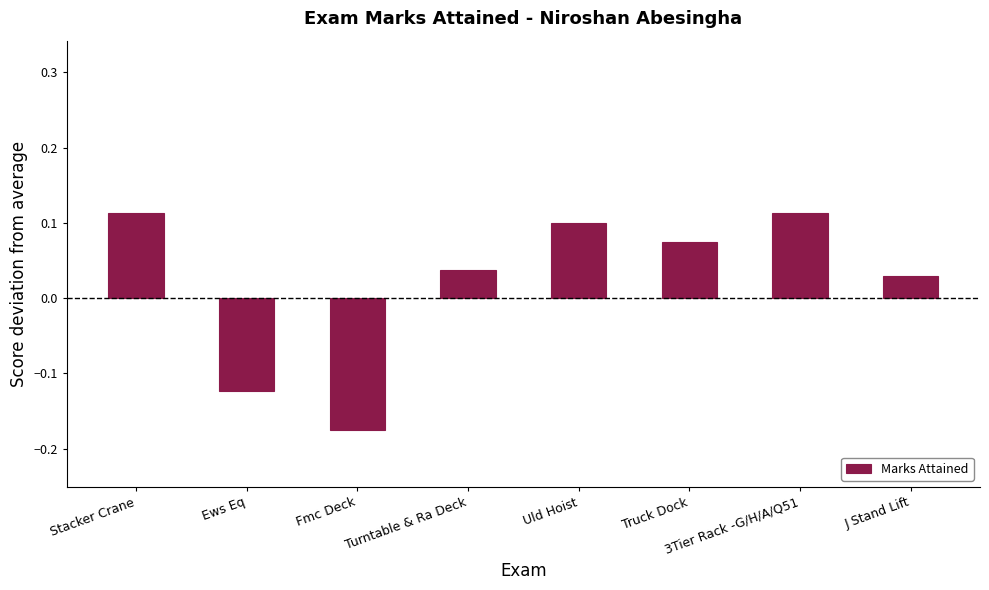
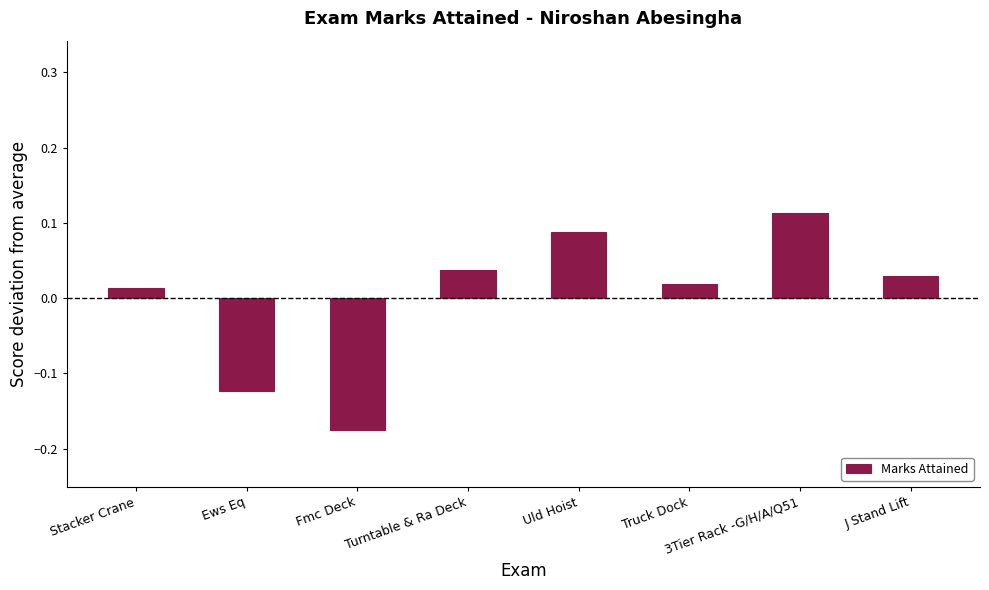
  {
-   "Stacker Crane": 0.11,
+   "Stacker Crane": 0.01,
    "Ews Eq": -0.12,
    "Fmc Deck": -0.18,
    "Turntable & Ra Deck": 0.04,
-   "Uld Hoist": 0.10,
-   "Truck Dock": 0.07,
+   "Uld Hoist": 0.09,
+   "Truck Dock": 0.02,
    "3Tier Rack -G/H/A/Q51": 0.11,
    "J Stand Lift": 0.03
  }
